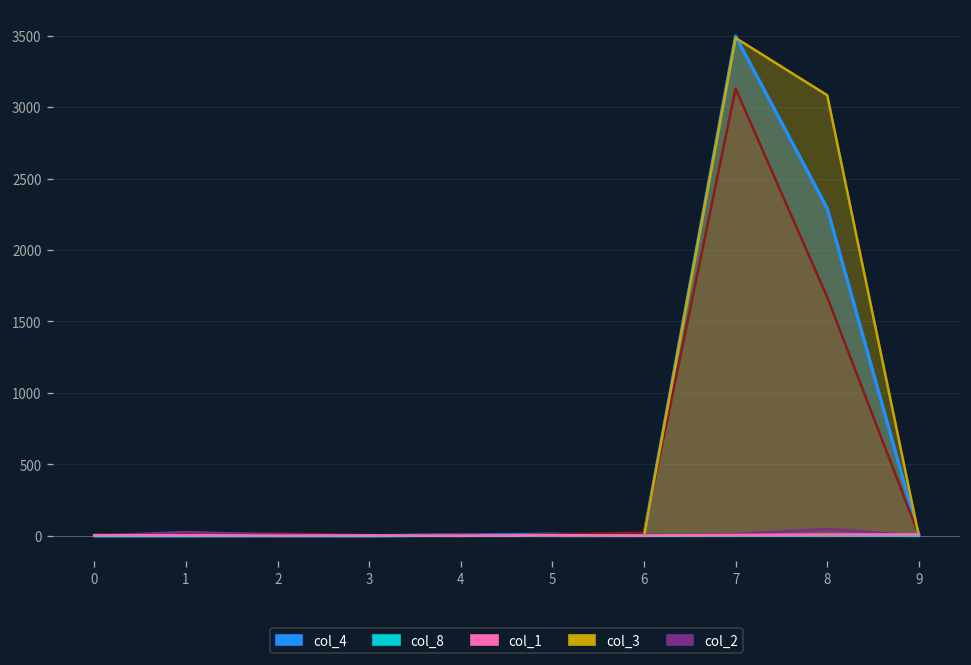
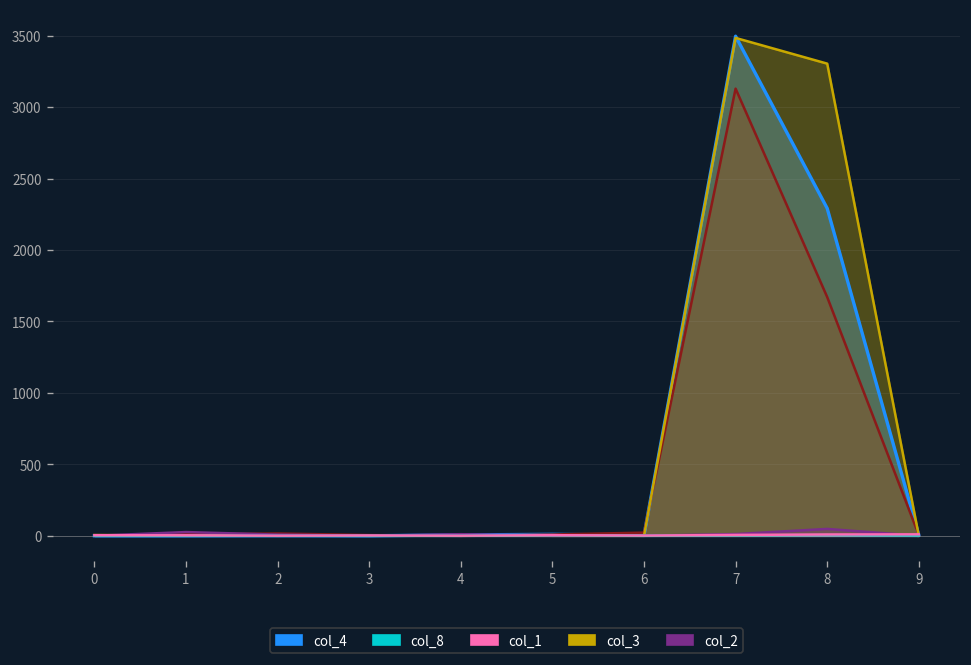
  {
    "col_3": {
-     "8": 3080
+     "8": 3310
    }
  }
